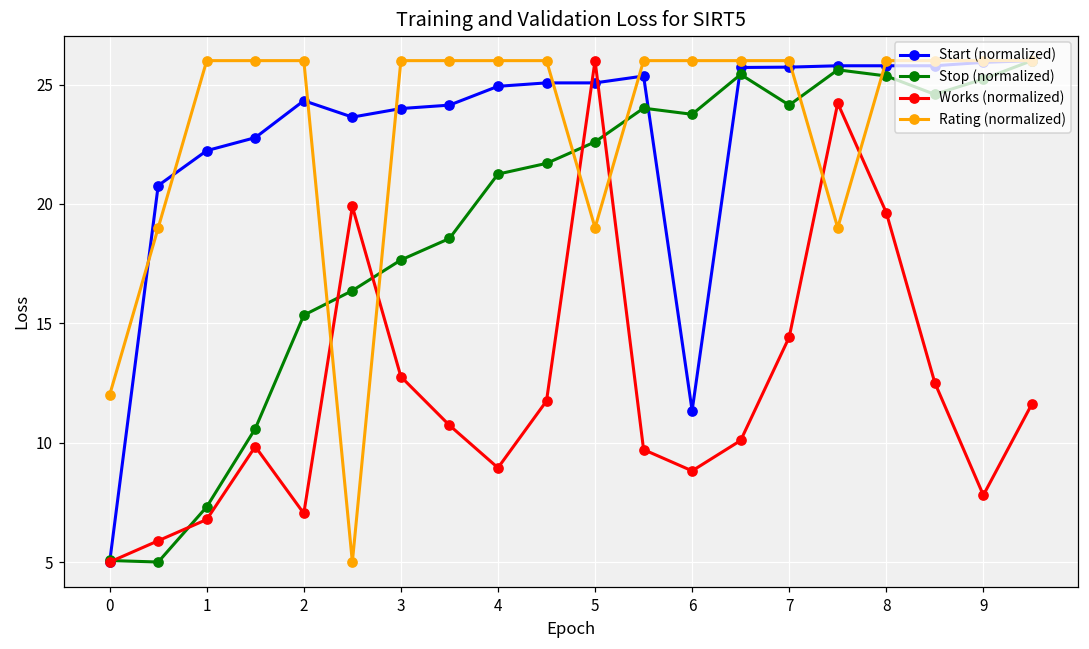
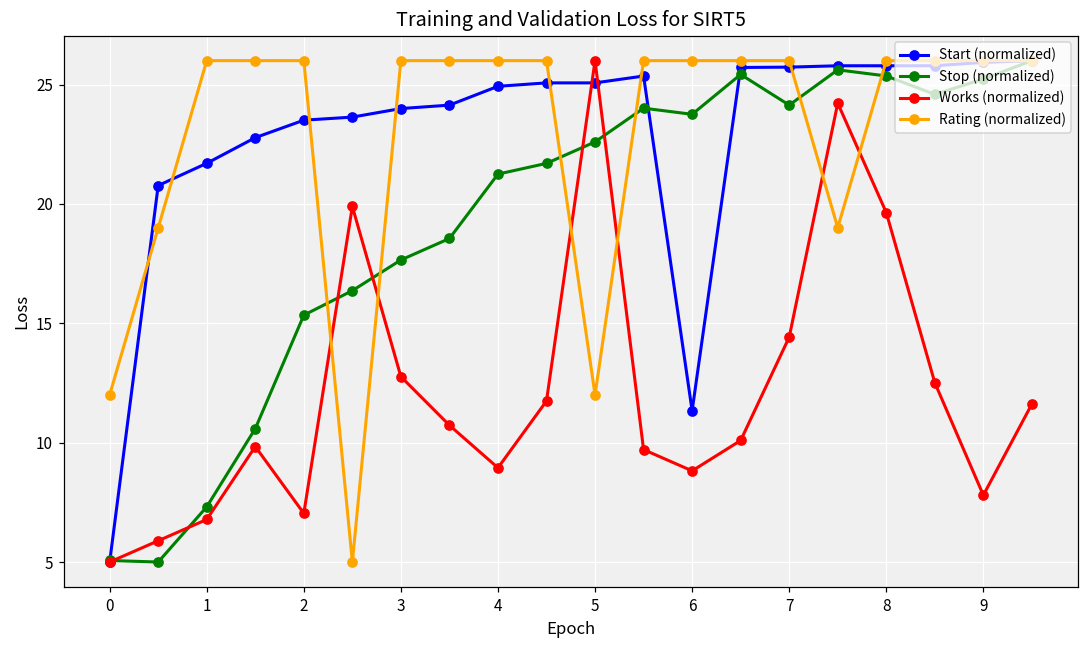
  {
    "Start (normalized)": {
-     "1": 22.2,
-     "2": 24.3,
+     "1": 21.7,
+     "2": 23.5,
      "3": 24.0,
      "4": 24.9,
      "5": 25.1,
      "6": 11.3,
      "7": 25.7,
      "8": 25.8
    },
    "Stop (normalized)": {
      "1": 7.3,
      "2": 15.3,
      "3": 17.7,
      "4": 21.2,
      "5": 22.6,
      "6": 23.8,
      "7": 24.1,
      "8": 25.4
    },
    "Works (normalized)": {
      "1": 6.8,
      "2": 7.0,
      "3": 12.8,
      "4": 8.9,
      "5": 26.0,
      "6": 8.8,
      "7": 14.4,
      "8": 19.6,
      "9": 7.8
    },
    "Rating (normalized)": {
      "0": 12.0,
      "1": 26.0,
      "2": 26.0,
      "3": 26.0,
      "4": 26.0,
-     "5": 19.0,
+     "5": 12.0,
      "6": 26.0,
      "7": 26.0,
      "8": 26.0
    }
  }
